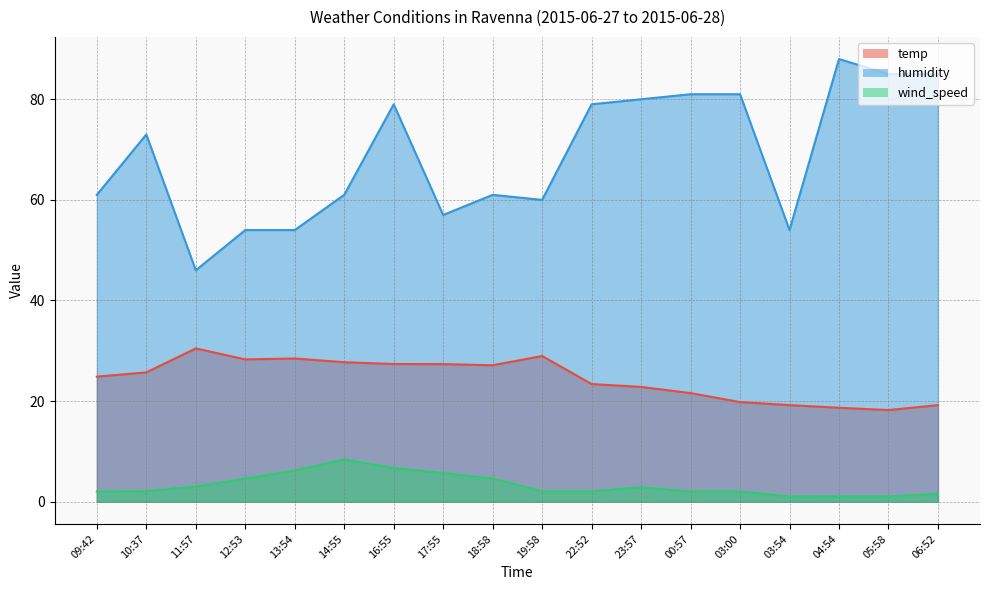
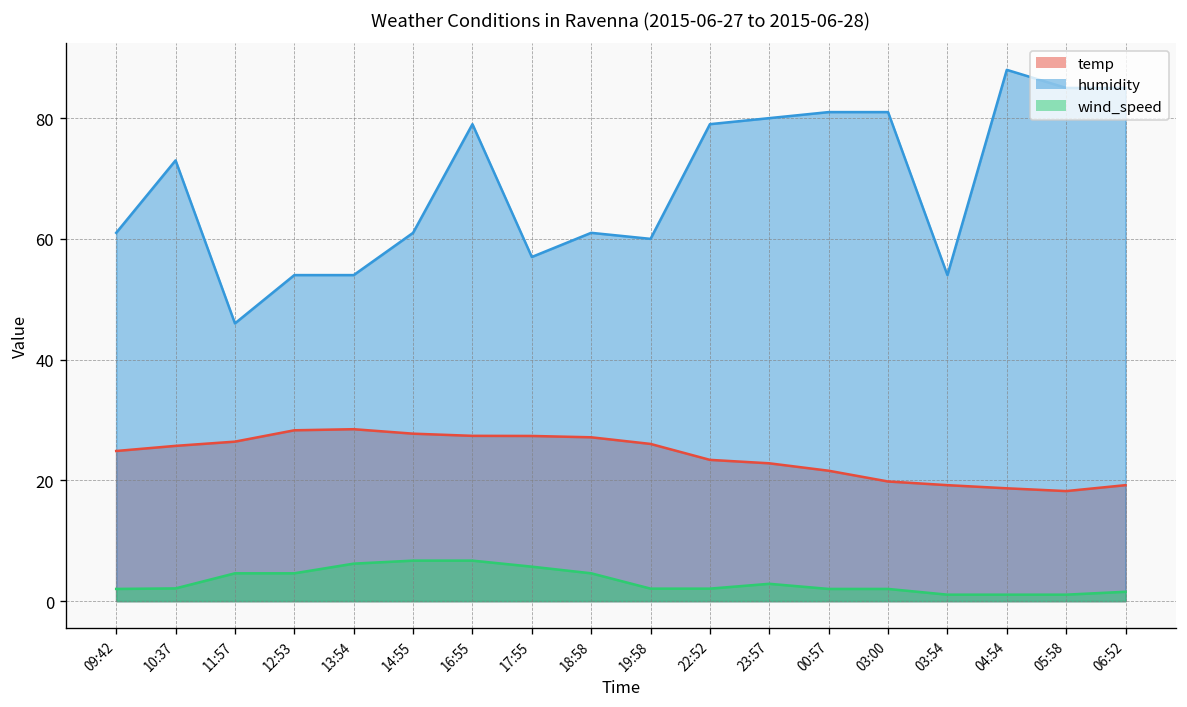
  {
    "temp": {
      "09:42": 25,
      "10:37": 26,
-     "11:57": 30,
+     "11:57": 26,
      "12:53": 28,
      "13:54": 28,
      "14:55": 28,
      "16:55": 27,
      "17:55": 27,
      "18:58": 27,
-     "19:58": 29,
+     "19:58": 26,
      "22:52": 23,
      "23:57": 23,
      "00:57": 22,
      "03:00": 20,
      "03:54": 19,
      "04:54": 19,
      "05:58": 18,
      "06:52": 19
    },
    "humidity": {
      "09:42": 61,
      "10:37": 73,
      "11:57": 46,
      "12:53": 54,
      "13:54": 54,
      "14:55": 61,
      "16:55": 79,
      "17:55": 57,
      "18:58": 61,
      "19:58": 60,
      "22:52": 79,
      "23:57": 80,
      "00:57": 81,
      "03:00": 81,
      "03:54": 54,
      "04:54": 88
    },
    "wind_speed": {
      "09:42": 2,
      "10:37": 2,
-     "11:57": 3,
+     "11:57": 5,
      "12:53": 5,
      "13:54": 6,
-     "14:55": 8,
+     "14:55": 7,
      "16:55": 7,
      "17:55": 6,
      "18:58": 5,
      "19:58": 2,
      "22:52": 2,
      "23:57": 3,
      "00:57": 2,
      "03:00": 2,
      "03:54": 1,
      "04:54": 1,
      "05:58": 1,
      "06:52": 2
    }
  }
